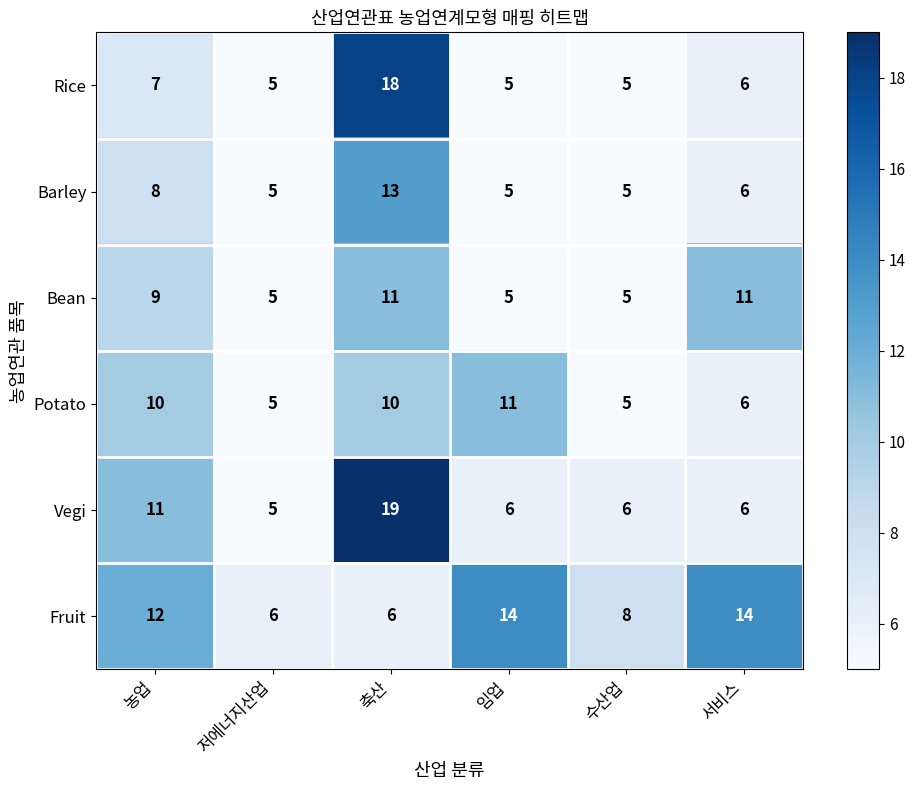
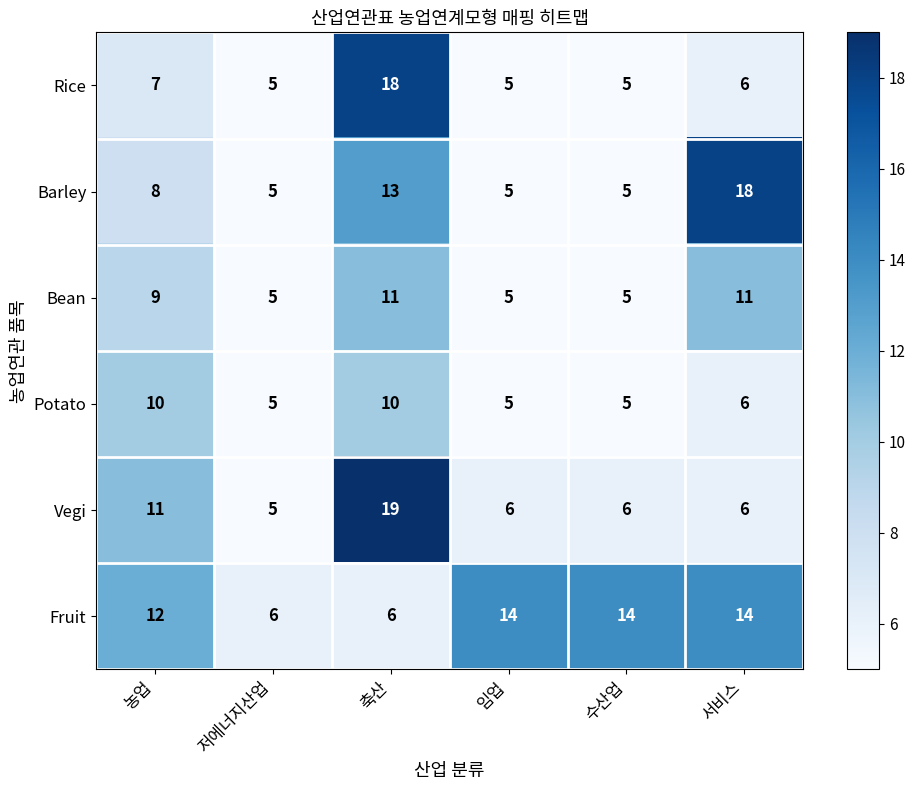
  {
    "Rice": {
      "농업": 7,
      "저에너지산업": 5,
      "축산": 18,
      "임업": 5,
      "수산업": 5,
      "서비스": 6
    },
    "Barley": {
      "농업": 8,
      "저에너지산업": 5,
      "축산": 13,
      "임업": 5,
      "수산업": 5,
-     "서비스": 6
+     "서비스": 18
    },
    "Bean": {
      "농업": 9,
      "저에너지산업": 5,
      "축산": 11,
      "임업": 5,
      "수산업": 5,
      "서비스": 11
    },
    "Potato": {
      "농업": 10,
      "저에너지산업": 5,
      "축산": 10,
-     "임업": 11,
+     "임업": 5,
      "수산업": 5,
      "서비스": 6
    },
    "Vegi": {
      "농업": 11,
      "저에너지산업": 5,
      "축산": 19,
      "임업": 6,
      "수산업": 6,
      "서비스": 6
    },
    "Fruit": {
      "농업": 12,
      "저에너지산업": 6,
      "축산": 6,
      "임업": 14,
-     "수산업": 8,
+     "수산업": 14,
      "서비스": 14
    }
  }
